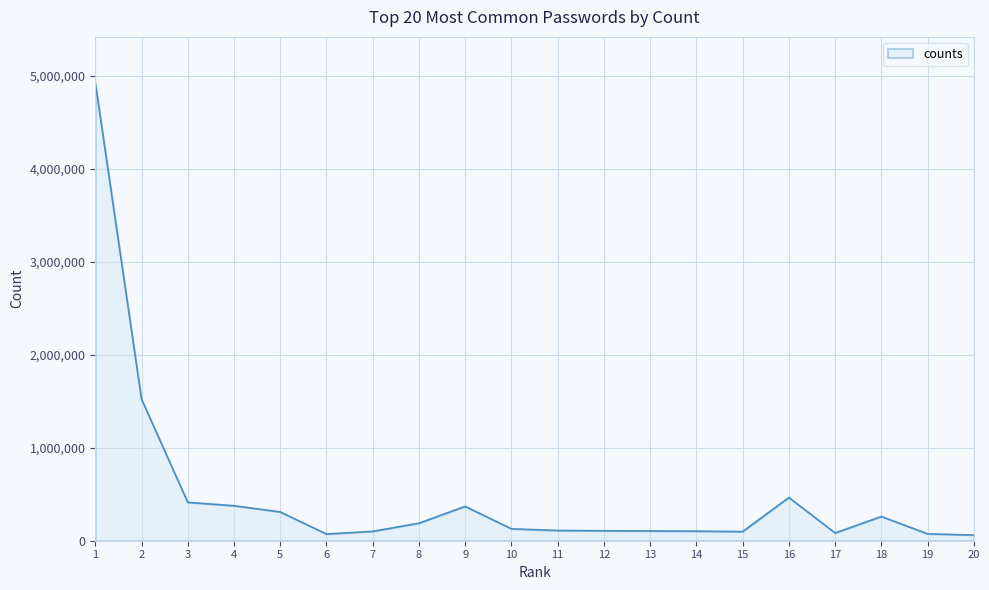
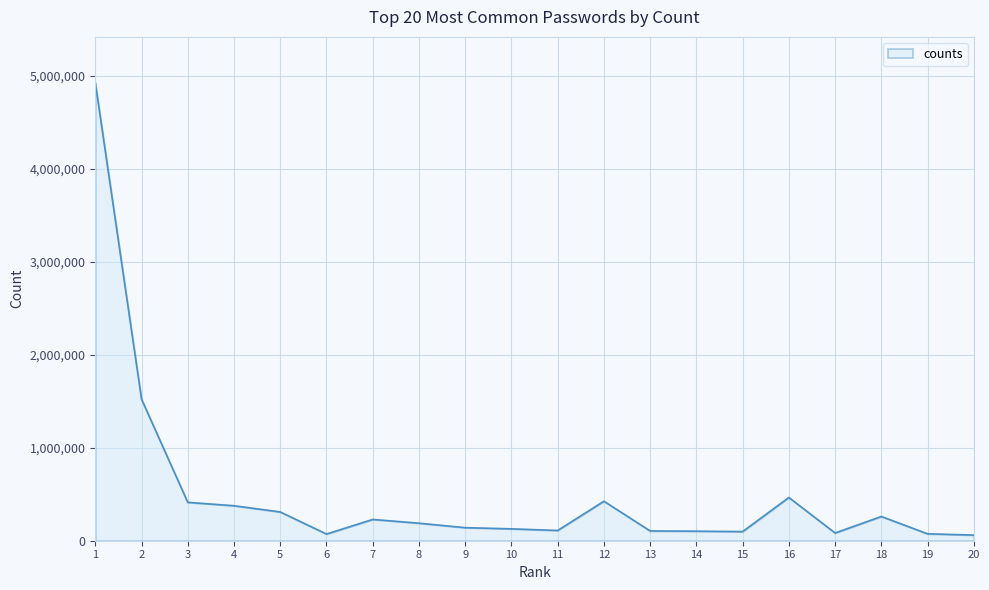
  {
    "1": "4,900,000",
    "2": "1,500,000",
    "3": "400,000",
    "4": "400,000",
    "5": "300,000",
    "6": "100,000",
-   "7": "100,000",
+   "7": "200,000",
    "8": "200,000",
-   "9": "400,000",
+   "9": "100,000",
    "10": "100,000",
    "11": "100,000",
-   "12": "100,000",
+   "12": "400,000",
    "13": "100,000",
    "14": "100,000",
    "15": "100,000",
    "16": "500,000",
    "17": "100,000",
    "18": "300,000",
    "19": "100,000",
    "20": "100,000"
  }
